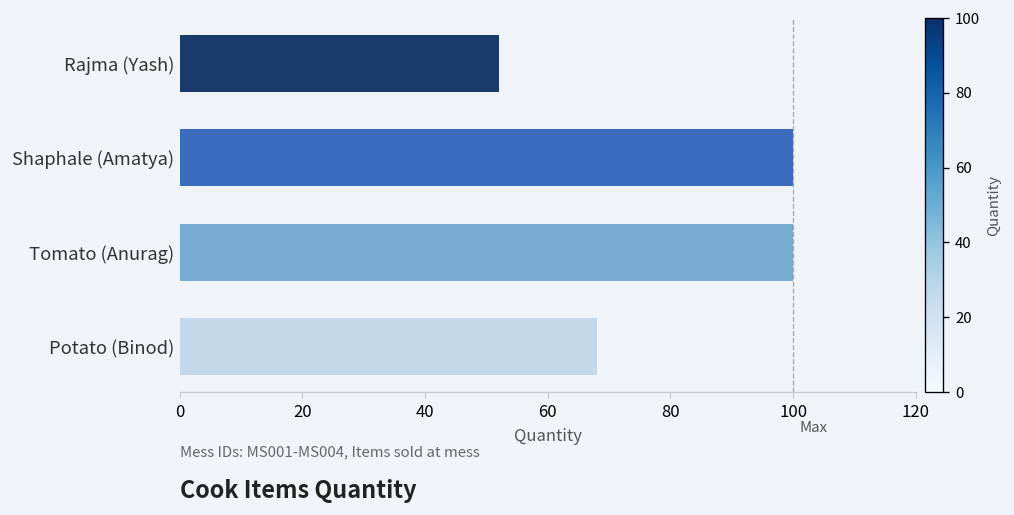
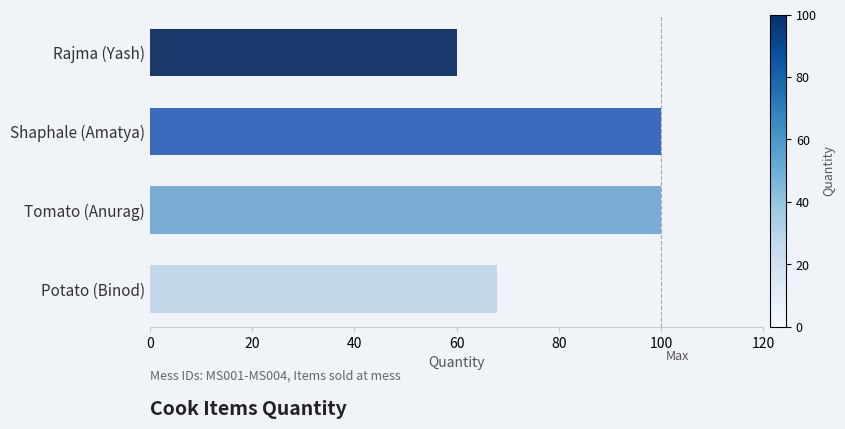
  {
-   "Rajma (Yash)": 52,
+   "Rajma (Yash)": 60,
    "Shaphale (Amatya)": 100,
    "Tomato (Anurag)": 100,
    "Potato (Binod)": 68
  }
